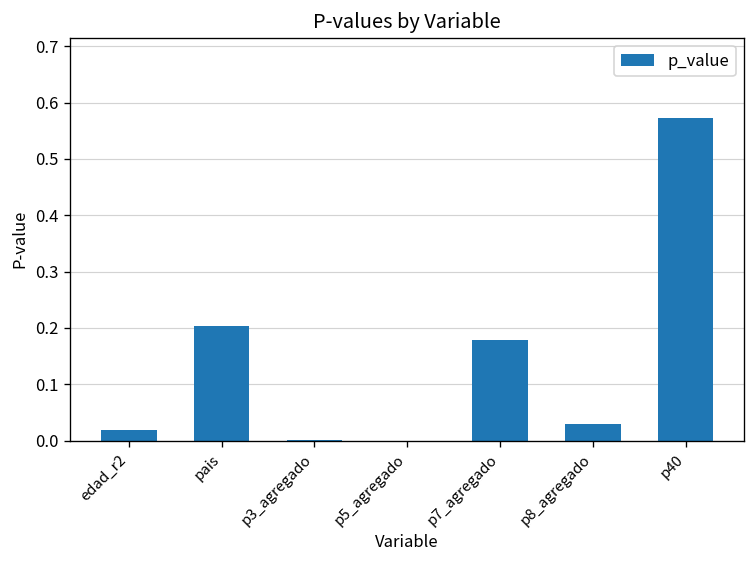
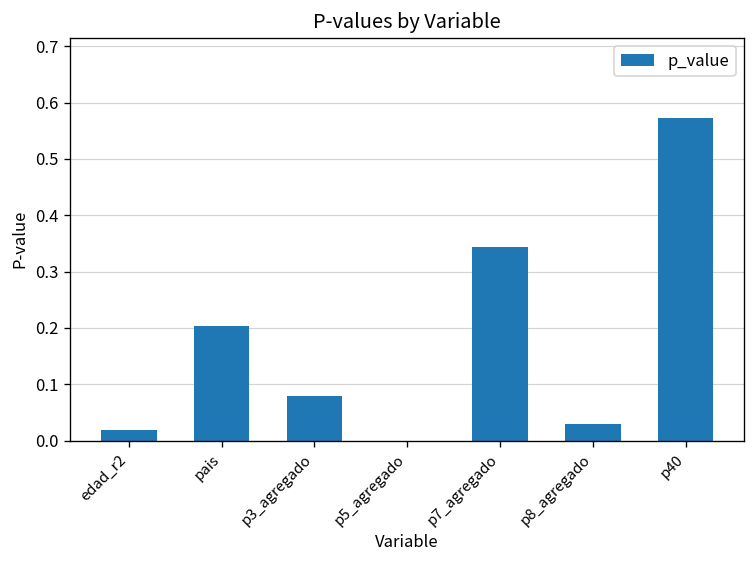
  {
    "edad_r2": 0.02,
    "pais": 0.20,
-   "p3_agregado": 0.00,
+   "p3_agregado": 0.08,
    "p5_agregado": 0.00,
-   "p7_agregado": 0.18,
+   "p7_agregado": 0.34,
    "p8_agregado": 0.03,
    "p40": 0.57
  }
